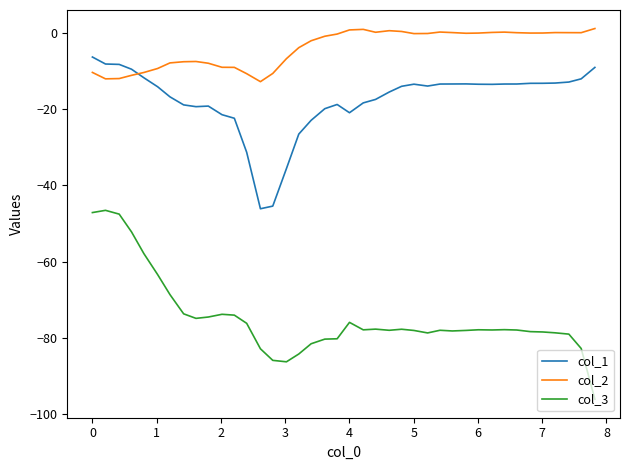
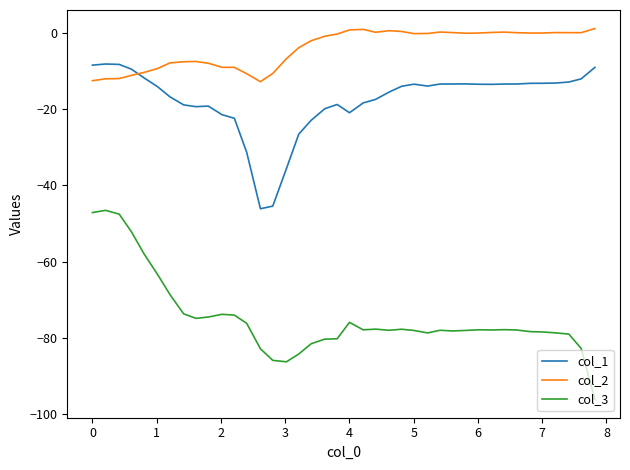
  {
    "col_1": {
-     "0": -6,
+     "0": -9,
      "4": -21
    },
    "col_2": {
-     "0": -10,
+     "0": -13,
      "4": 1
    },
    "col_3": {
      "0": -47,
      "4": -76
    }
  }
